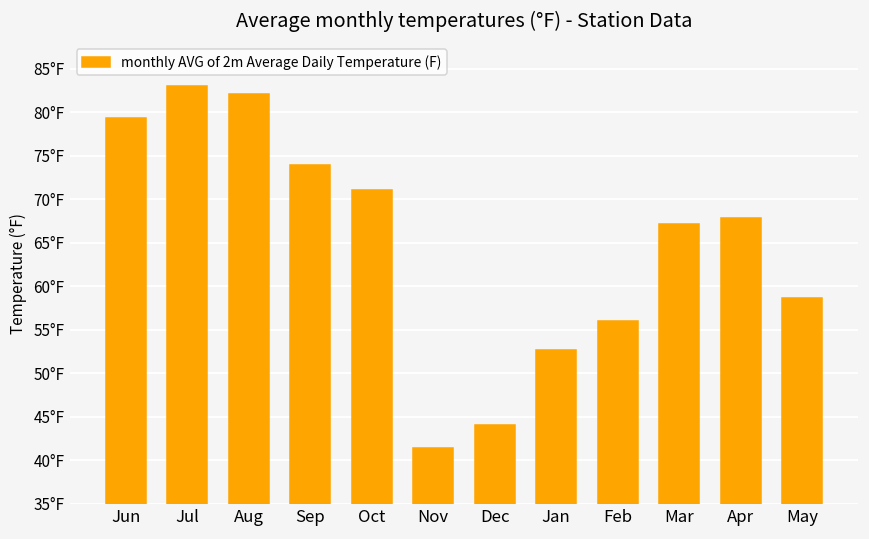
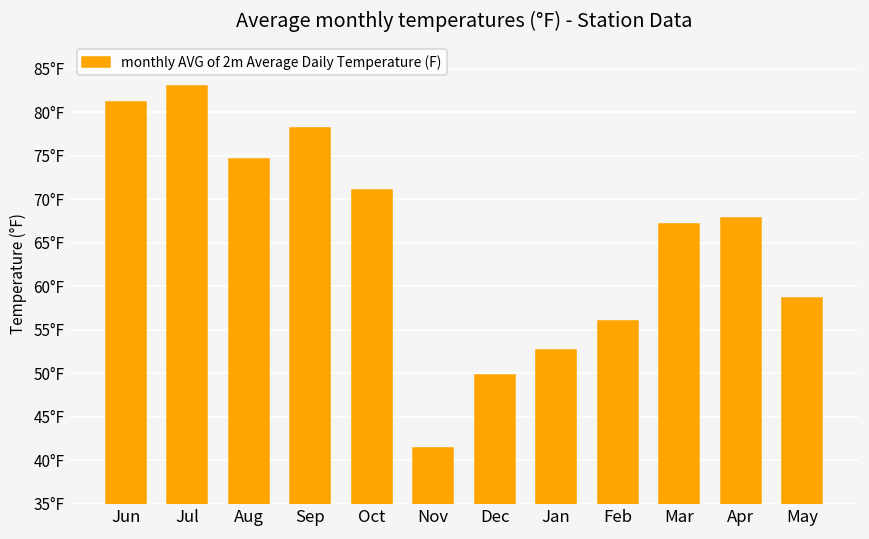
  {
-   "Jun": "79°F",
+   "Jun": "81°F",
    "Jul": "83°F",
-   "Aug": "82°F",
-   "Sep": "74°F",
+   "Aug": "75°F",
+   "Sep": "78°F",
    "Oct": "71°F",
    "Nov": "41°F",
-   "Dec": "44°F",
+   "Dec": "50°F",
    "Jan": "53°F",
    "Feb": "56°F",
    "Mar": "67°F",
    "Apr": "68°F",
    "May": "59°F"
  }
